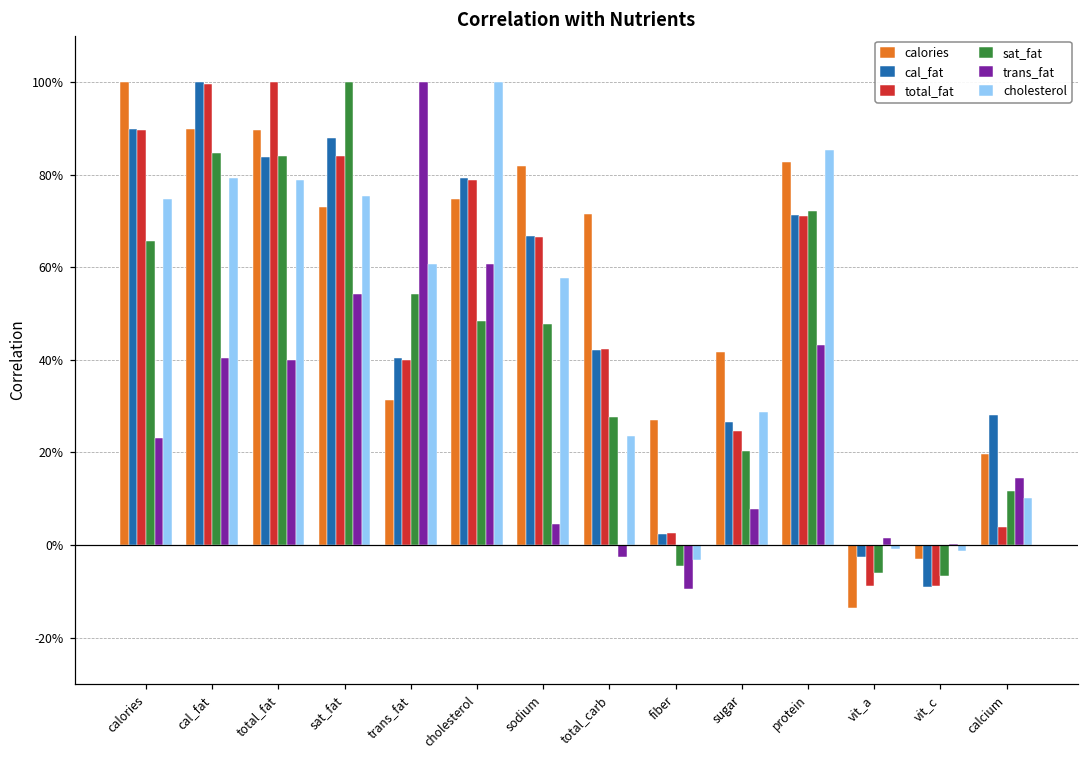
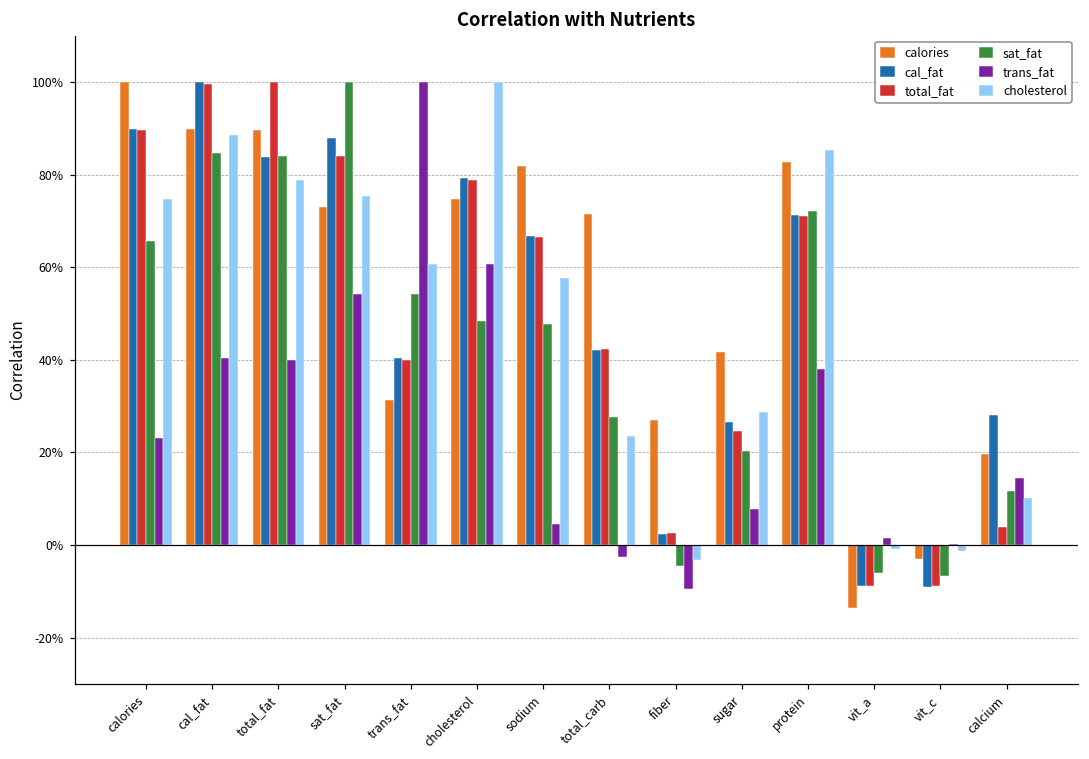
  {
    "calories": {
      "calories": "100%",
      "cal_fat": "90%",
      "total_fat": "90%",
      "sat_fat": "73%",
      "trans_fat": "31%",
      "cholesterol": "75%",
      "sodium": "82%",
      "total_carb": "72%",
      "fiber": "27%",
      "sugar": "42%",
      "protein": "83%",
      "vit_a": "-14%",
      "vit_c": "-3%",
      "calcium": "20%"
    },
    "cal_fat": {
      "calories": "90%",
      "cal_fat": "100%",
      "total_fat": "84%",
      "sat_fat": "88%",
      "trans_fat": "40%",
      "cholesterol": "79%",
      "sodium": "67%",
      "total_carb": "42%",
      "fiber": "2%",
      "sugar": "26%",
      "protein": "71%",
-     "vit_a": "-3%",
+     "vit_a": "-9%",
      "vit_c": "-9%",
      "calcium": "28%"
    },
    "total_fat": {
      "calories": "90%",
      "cal_fat": "100%",
      "total_fat": "100%",
      "sat_fat": "84%",
      "trans_fat": "40%",
      "cholesterol": "79%",
      "sodium": "67%",
      "total_carb": "42%",
      "fiber": "3%",
      "sugar": "25%",
      "protein": "71%",
      "vit_a": "-9%",
      "vit_c": "-9%",
      "calcium": "4%"
    },
    "sat_fat": {
      "calories": "66%",
      "cal_fat": "85%",
      "total_fat": "84%",
      "sat_fat": "100%",
      "trans_fat": "54%",
      "cholesterol": "48%",
      "sodium": "48%",
      "total_carb": "28%",
      "fiber": "-5%",
      "sugar": "20%",
      "protein": "72%",
      "vit_a": "-6%",
      "vit_c": "-7%",
      "calcium": "12%"
    },
    "trans_fat": {
      "calories": "23%",
      "cal_fat": "40%",
      "total_fat": "40%",
      "sat_fat": "54%",
      "trans_fat": "100%",
      "cholesterol": "61%",
      "sodium": "5%",
      "total_carb": "-3%",
      "fiber": "-10%",
      "sugar": "8%",
-     "protein": "43%",
+     "protein": "38%",
      "vit_a": "2%",
      "calcium": "14%"
    },
    "cholesterol": {
      "calories": "75%",
-     "cal_fat": "79%",
+     "cal_fat": "89%",
      "total_fat": "79%",
      "sat_fat": "75%",
      "trans_fat": "61%",
      "cholesterol": "100%",
      "sodium": "58%",
      "total_carb": "24%",
      "fiber": "-3%",
      "sugar": "29%",
      "protein": "85%",
      "vit_a": "-1%",
      "vit_c": "-1%",
      "calcium": "10%"
    }
  }
